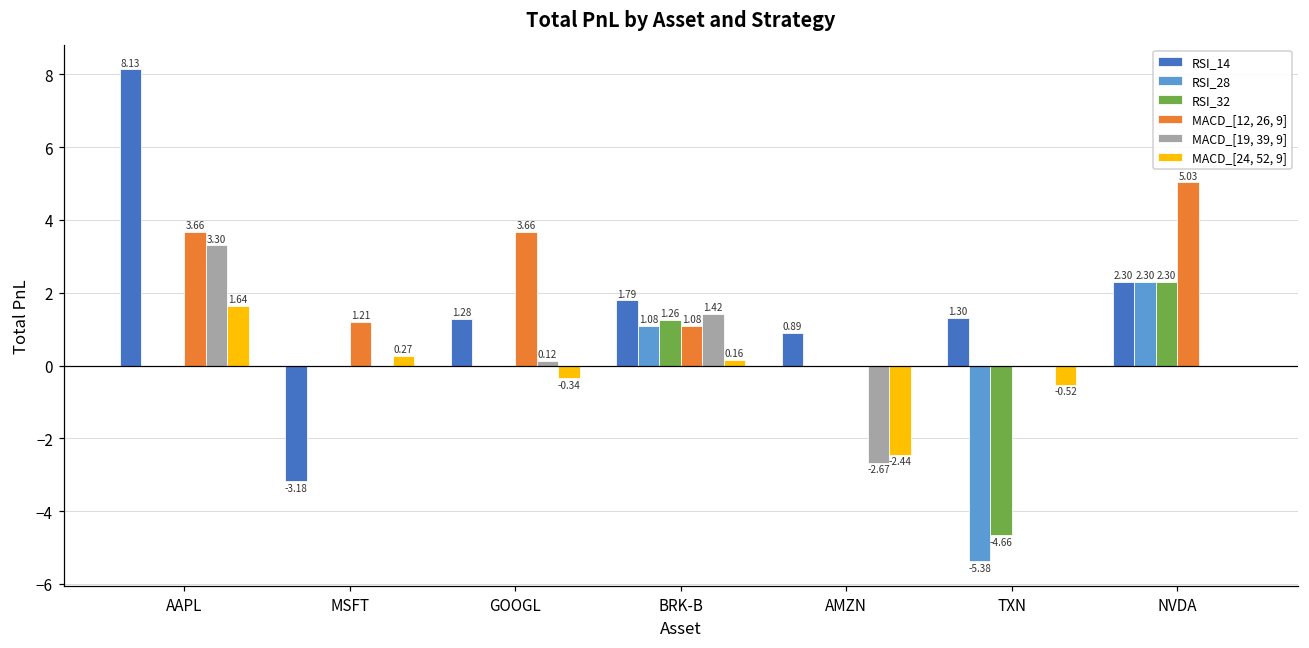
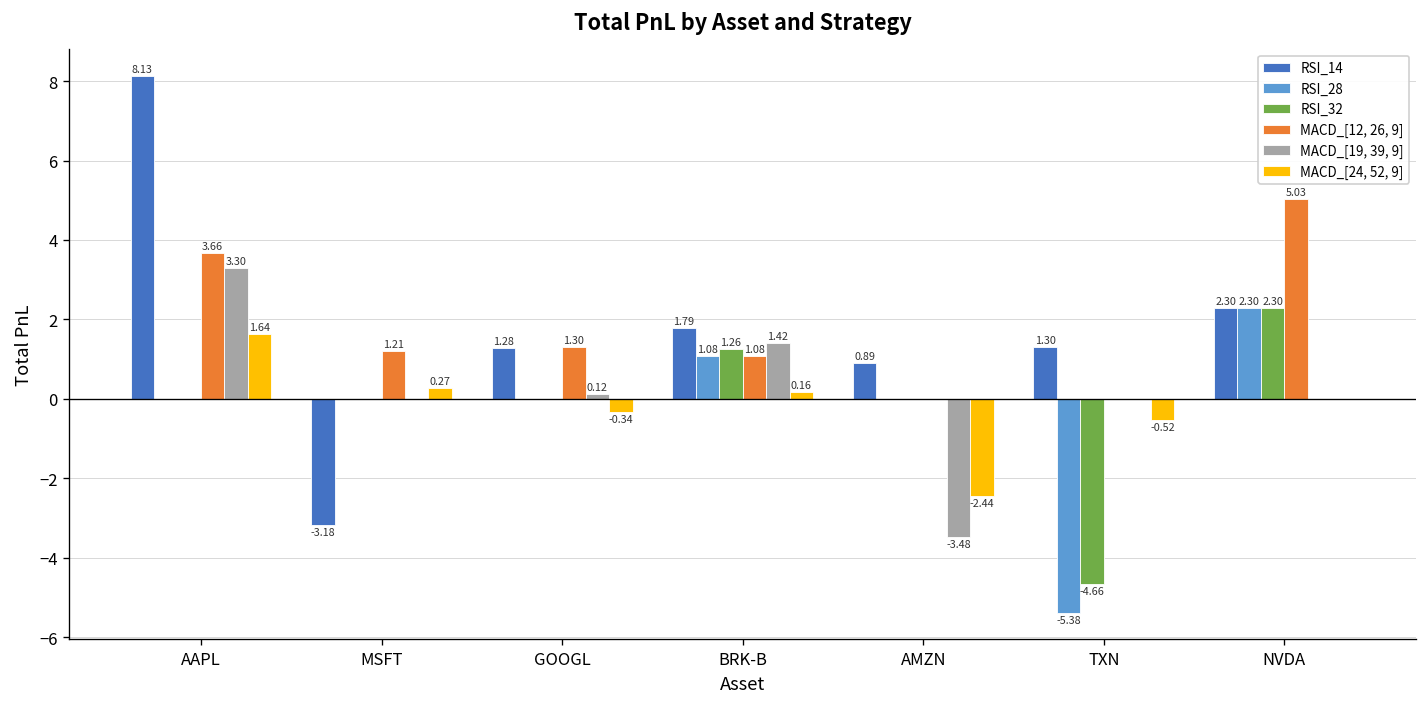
  {
    "RSI_32": {
      "BRK-B": 1.26,
      "TXN": -4.66,
      "NVDA": 2.30
    },
    "MACD_[12, 26, 9]": {
      "AAPL": 3.66,
      "MSFT": 1.21,
-     "GOOGL": 3.66,
+     "GOOGL": 1.30,
      "BRK-B": 1.08,
      "NVDA": 5.03
    },
    "MACD_[19, 39, 9]": {
      "AAPL": 3.30,
      "GOOGL": 0.12,
      "BRK-B": 1.42,
-     "AMZN": -2.67
+     "AMZN": -3.48
    },
    "MACD_[24, 52, 9]": {
      "AAPL": 1.64,
      "MSFT": 0.27,
      "GOOGL": -0.34,
      "BRK-B": 0.16,
      "AMZN": -2.44,
      "TXN": -0.52
    }
  }
